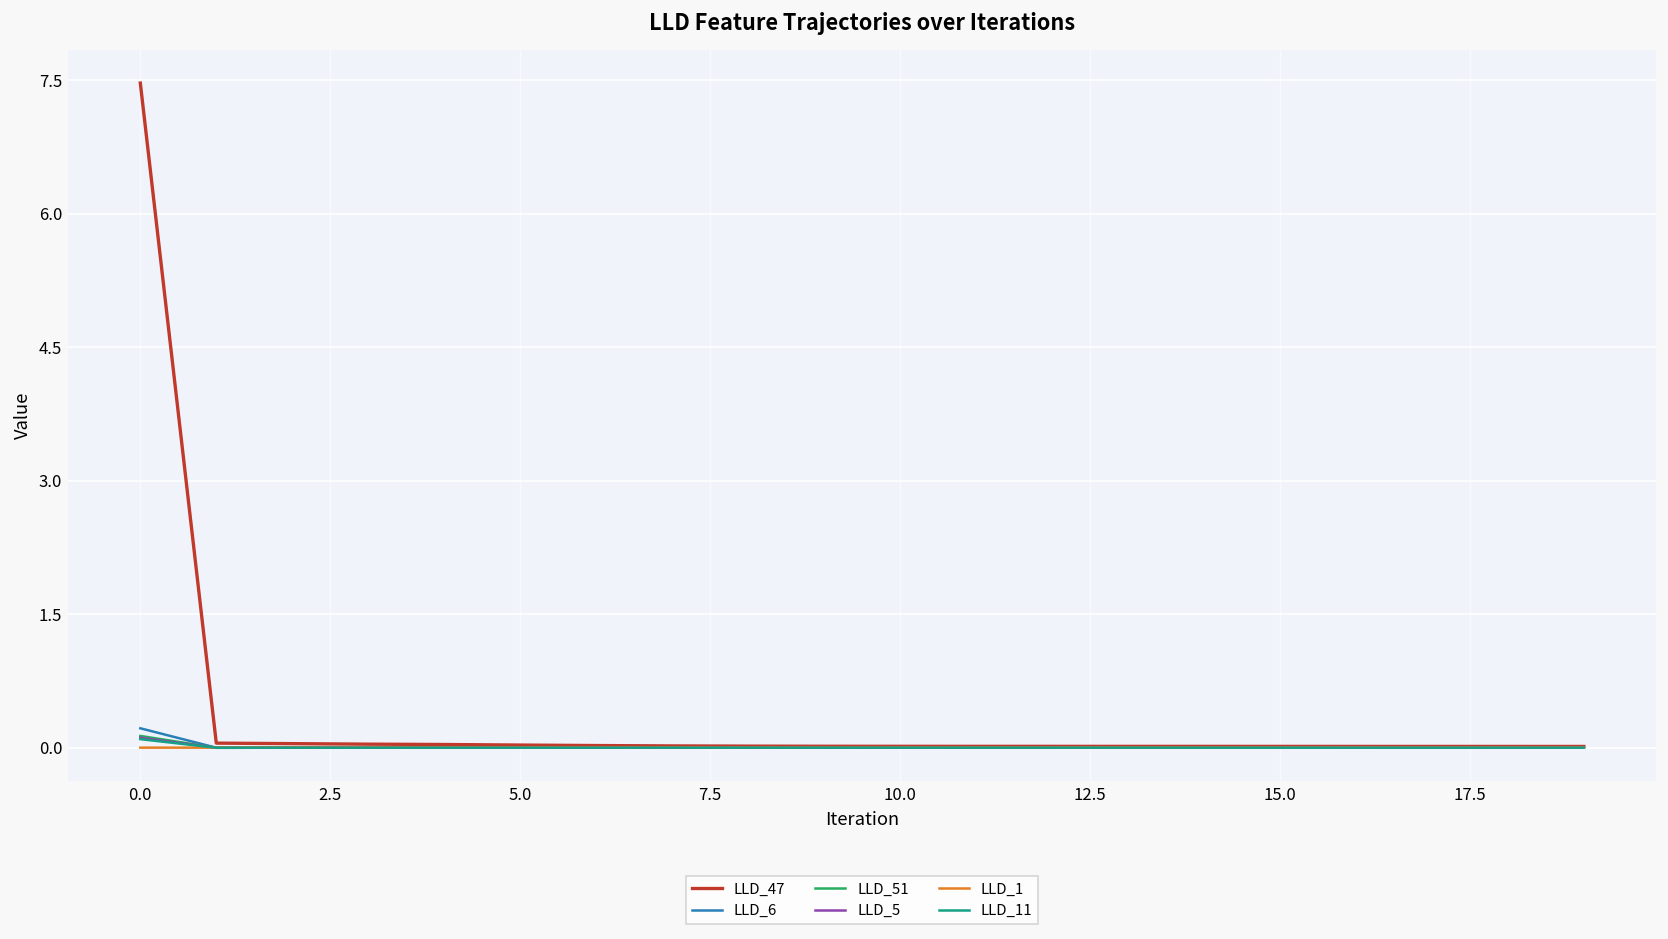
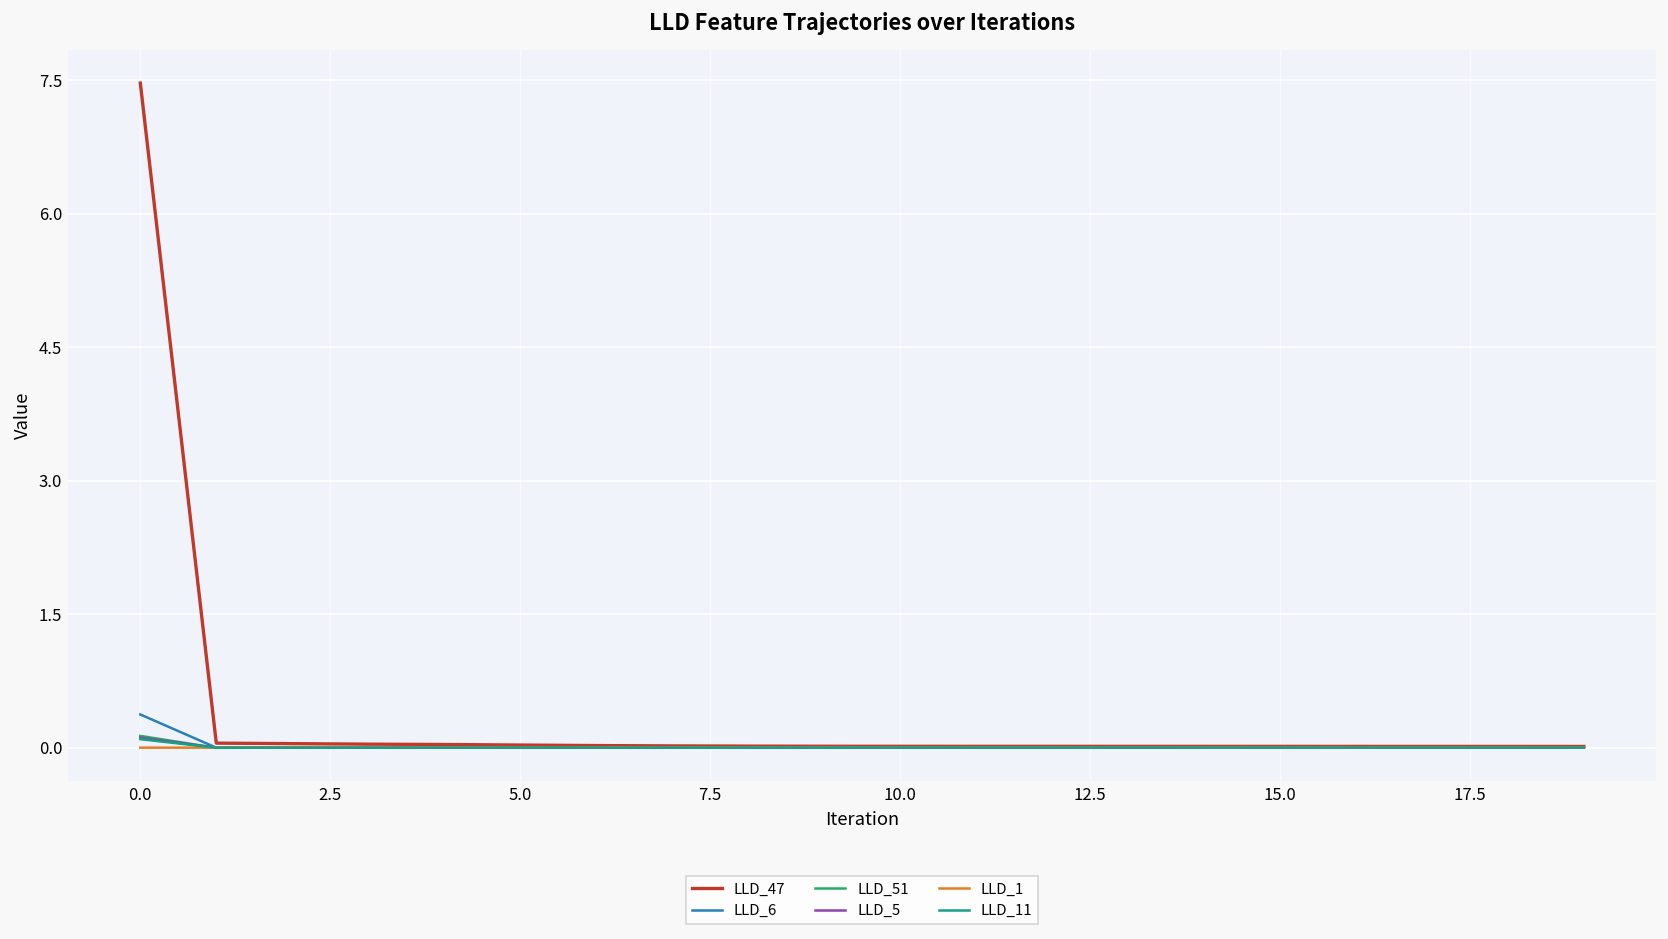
  {
    "LLD_47": {
      "0.0": 7.5
    },
    "LLD_6": {
-     "0.0": 0.2
+     "0.0": 0.4
    },
    "LLD_1": {
      "0.0": 0.0
    }
  }
